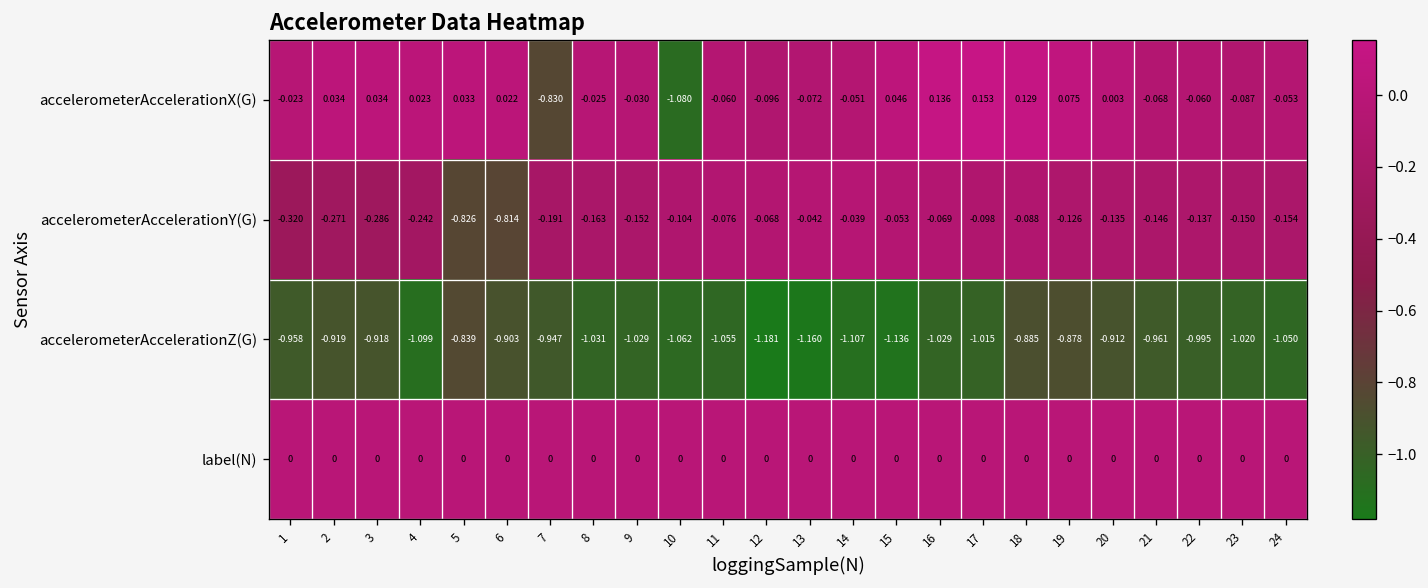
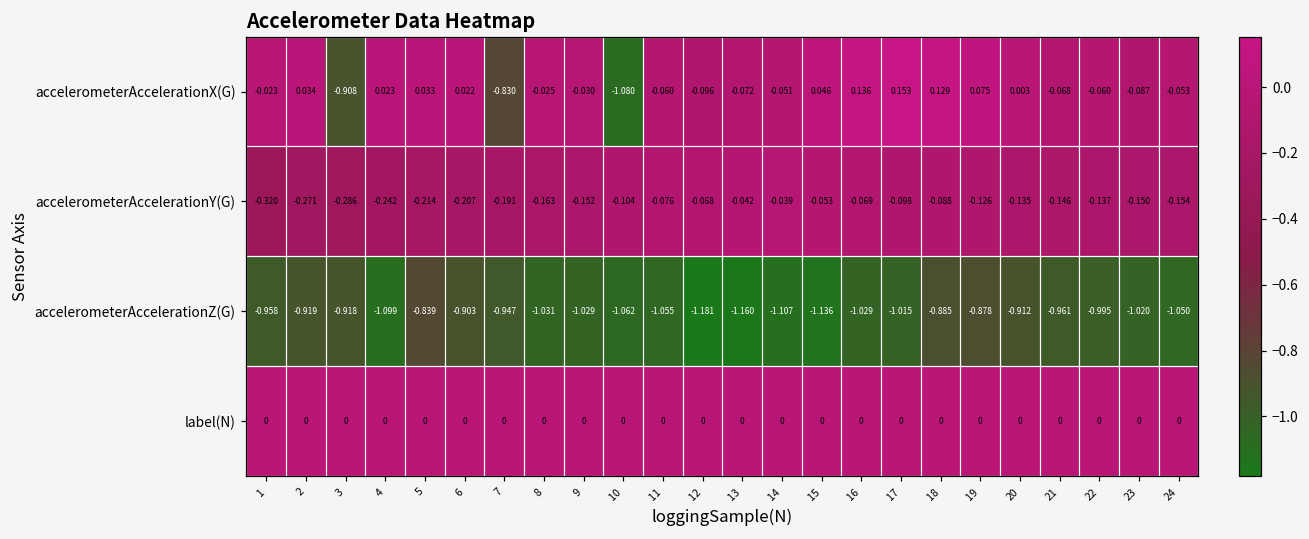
  {
    "accelerometerAccelerationX(G)": {
      "1": -0.023,
      "2": 0.034,
-     "3": 0.034,
+     "3": -0.908,
      "4": 0.023,
      "5": 0.033,
      "6": 0.022,
      "7": -0.830,
      "8": -0.025,
      "9": -0.030,
      "10": -1.080,
      "11": -0.060,
      "12": -0.096,
      "13": -0.072,
      "14": -0.051,
      "15": 0.046,
      "16": 0.136,
      "17": 0.153,
      "18": 0.129,
      "19": 0.075,
      "20": 0.003,
      "21": -0.068,
      "22": -0.060,
      "23": -0.087,
      "24": -0.053
    },
    "accelerometerAccelerationY(G)": {
      "1": -0.320,
      "2": -0.271,
      "3": -0.286,
      "4": -0.242,
-     "5": -0.826,
-     "6": -0.814,
+     "5": -0.214,
+     "6": -0.207,
      "7": -0.191,
      "8": -0.163,
      "9": -0.152,
      "10": -0.104,
      "11": -0.076,
      "12": -0.068,
      "13": -0.042,
      "14": -0.039,
      "15": -0.053,
      "16": -0.069,
      "17": -0.098,
      "18": -0.088,
      "19": -0.126,
      "20": -0.135,
      "21": -0.146,
      "22": -0.137,
      "23": -0.150,
      "24": -0.154
    },
    "accelerometerAccelerationZ(G)": {
      "1": -0.958,
      "2": -0.919,
      "3": -0.918,
      "4": -1.099,
      "5": -0.839,
      "6": -0.903,
      "7": -0.947,
      "8": -1.031,
      "9": -1.029,
      "10": -1.062,
      "11": -1.055,
      "12": -1.181,
      "13": -1.160,
      "14": -1.107,
      "15": -1.136,
      "16": -1.029,
      "17": -1.015,
      "18": -0.885,
      "19": -0.878,
      "20": -0.912,
      "21": -0.961,
      "22": -0.995,
      "23": -1.020,
      "24": -1.050
    },
    "label(N)": {
      "1": 0,
      "2": 0,
      "3": 0,
      "4": 0,
      "5": 0,
      "6": 0,
      "7": 0,
      "8": 0,
      "9": 0,
      "10": 0,
      "11": 0,
      "12": 0,
      "13": 0,
      "14": 0,
      "15": 0,
      "16": 0,
      "17": 0,
      "18": 0,
      "19": 0,
      "20": 0,
      "21": 0,
      "22": 0,
      "23": 0,
      "24": 0
    }
  }
